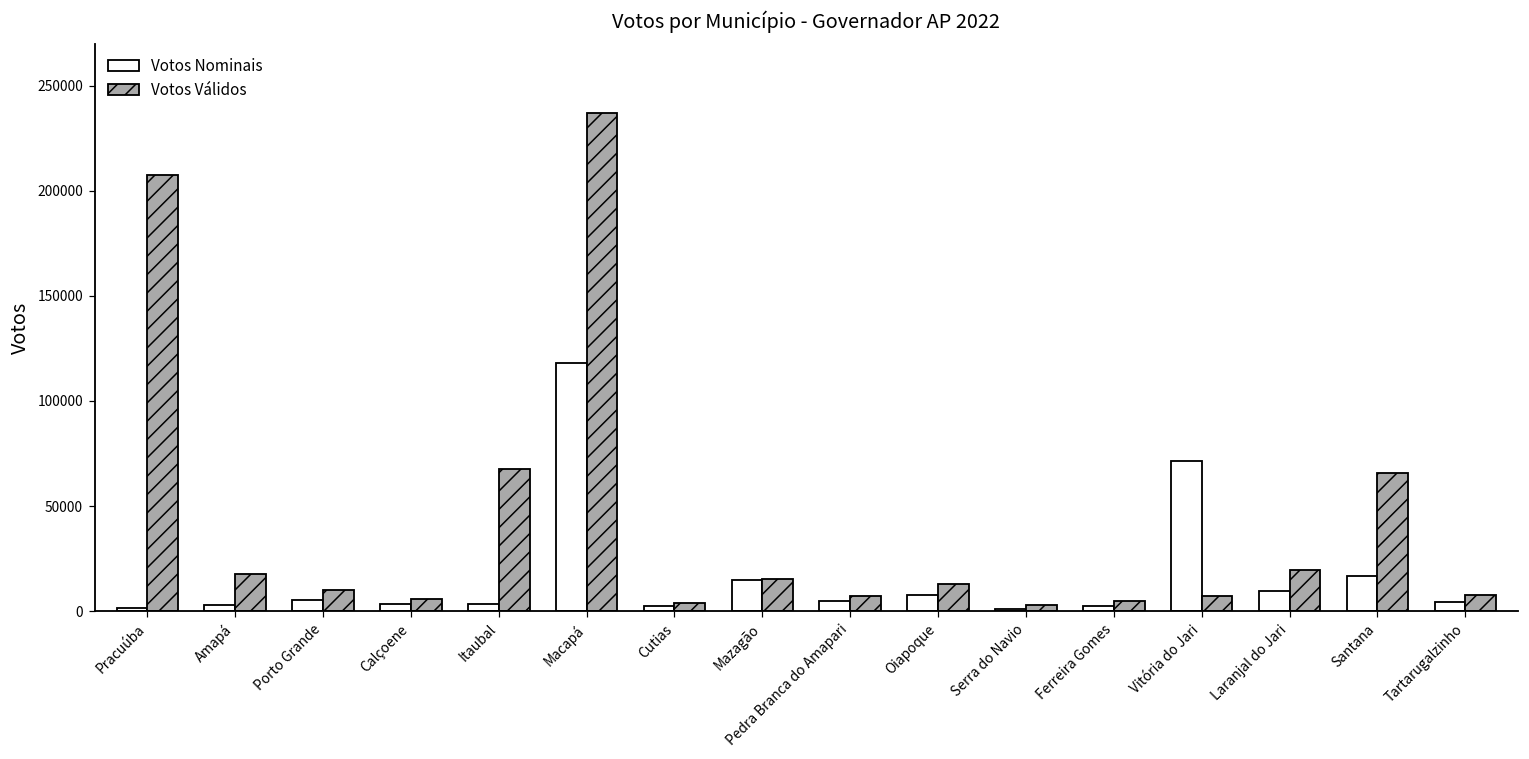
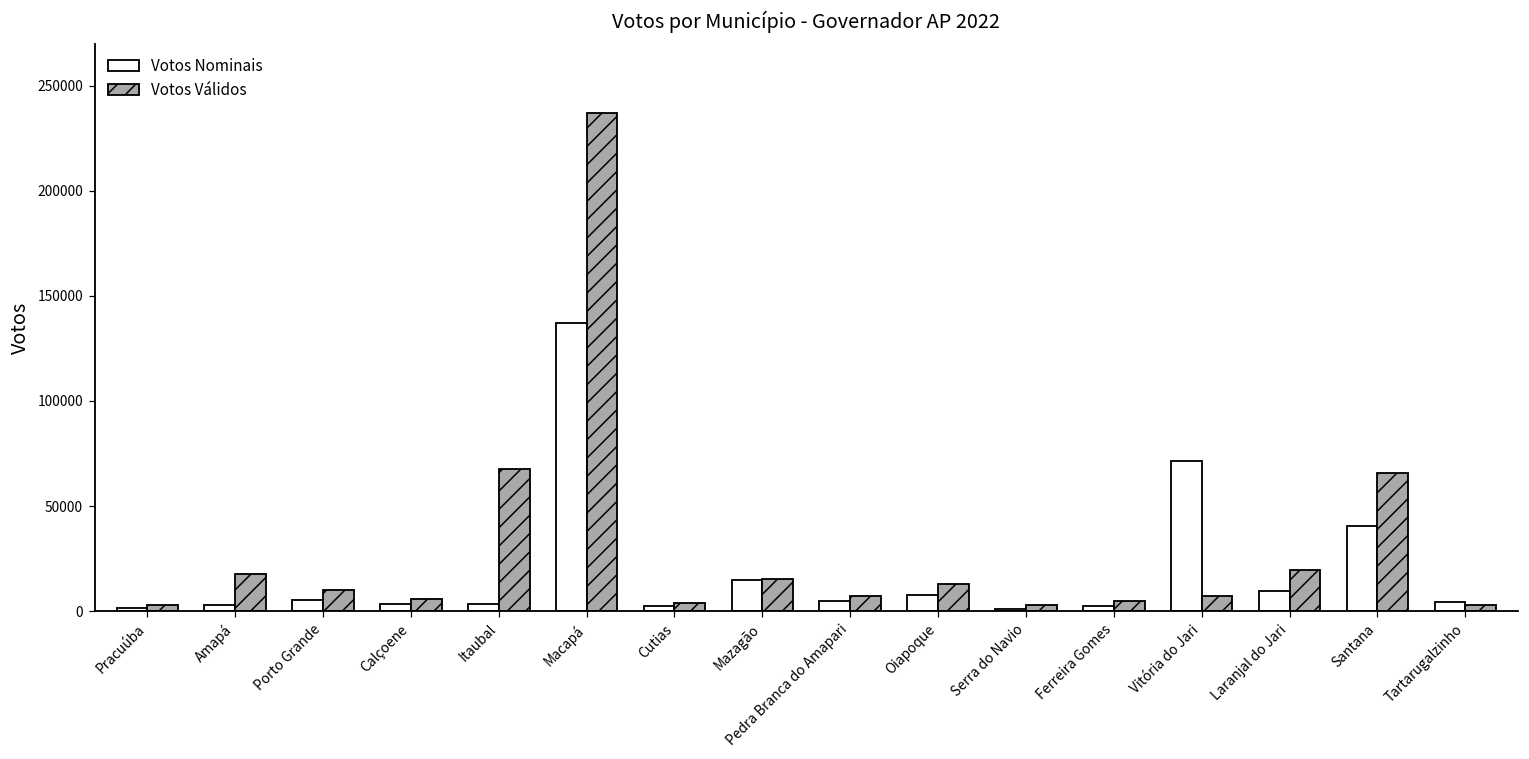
  {
    "Votos Nominais": {
      "Pracuúba": 1000,
      "Amapá": 3000,
      "Porto Grande": 5000,
      "Calçoene": 3000,
      "Itaubal": 4000,
-     "Macapá": 118000,
+     "Macapá": 137000,
      "Cutias": 2000,
      "Mazagão": 15000,
      "Pedra Branca do Amapari": 5000,
      "Oiapoque": 7000,
      "Ferreira Gomes": 3000,
      "Vitória do Jari": 72000,
      "Laranjal do Jari": 9000,
-     "Santana": 17000,
+     "Santana": 40000,
      "Tartarugalzinho": 4000
    },
    "Votos Válidos": {
-     "Pracuúba": 208000,
+     "Pracuúba": 3000,
      "Amapá": 18000,
      "Porto Grande": 10000,
      "Calçoene": 6000,
      "Itaubal": 68000,
      "Macapá": 237000,
      "Cutias": 4000,
      "Mazagão": 15000,
      "Pedra Branca do Amapari": 7000,
      "Oiapoque": 13000,
      "Serra do Navio": 3000,
      "Ferreira Gomes": 5000,
      "Vitória do Jari": 7000,
      "Laranjal do Jari": 20000,
      "Santana": 66000,
-     "Tartarugalzinho": 8000
+     "Tartarugalzinho": 3000
    }
  }
